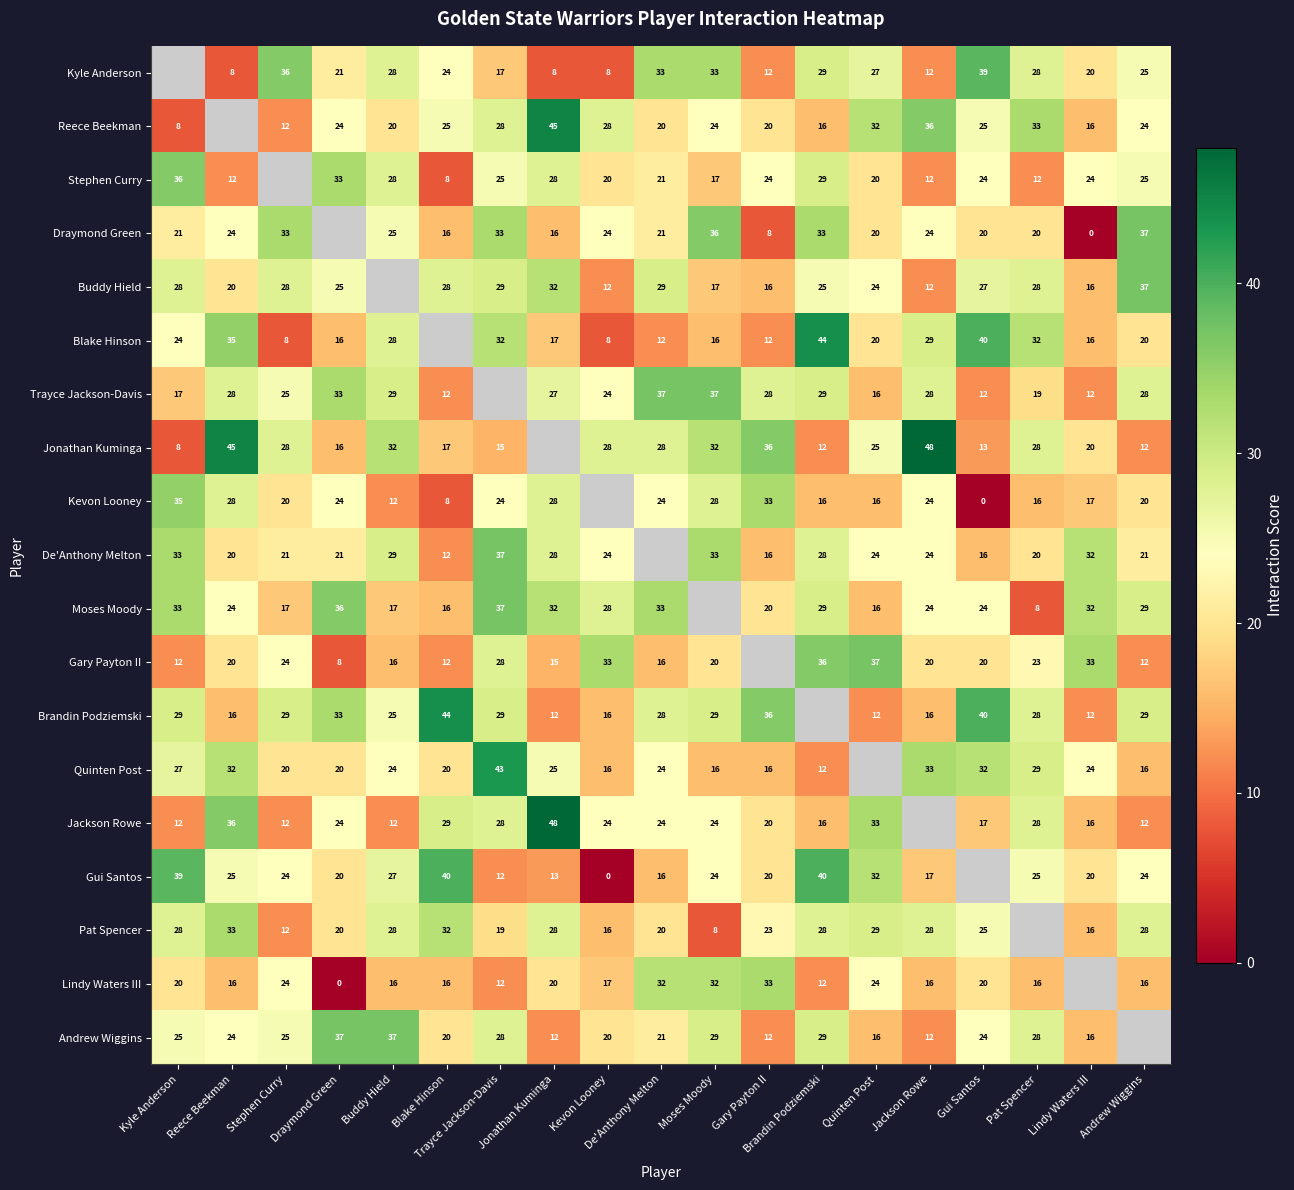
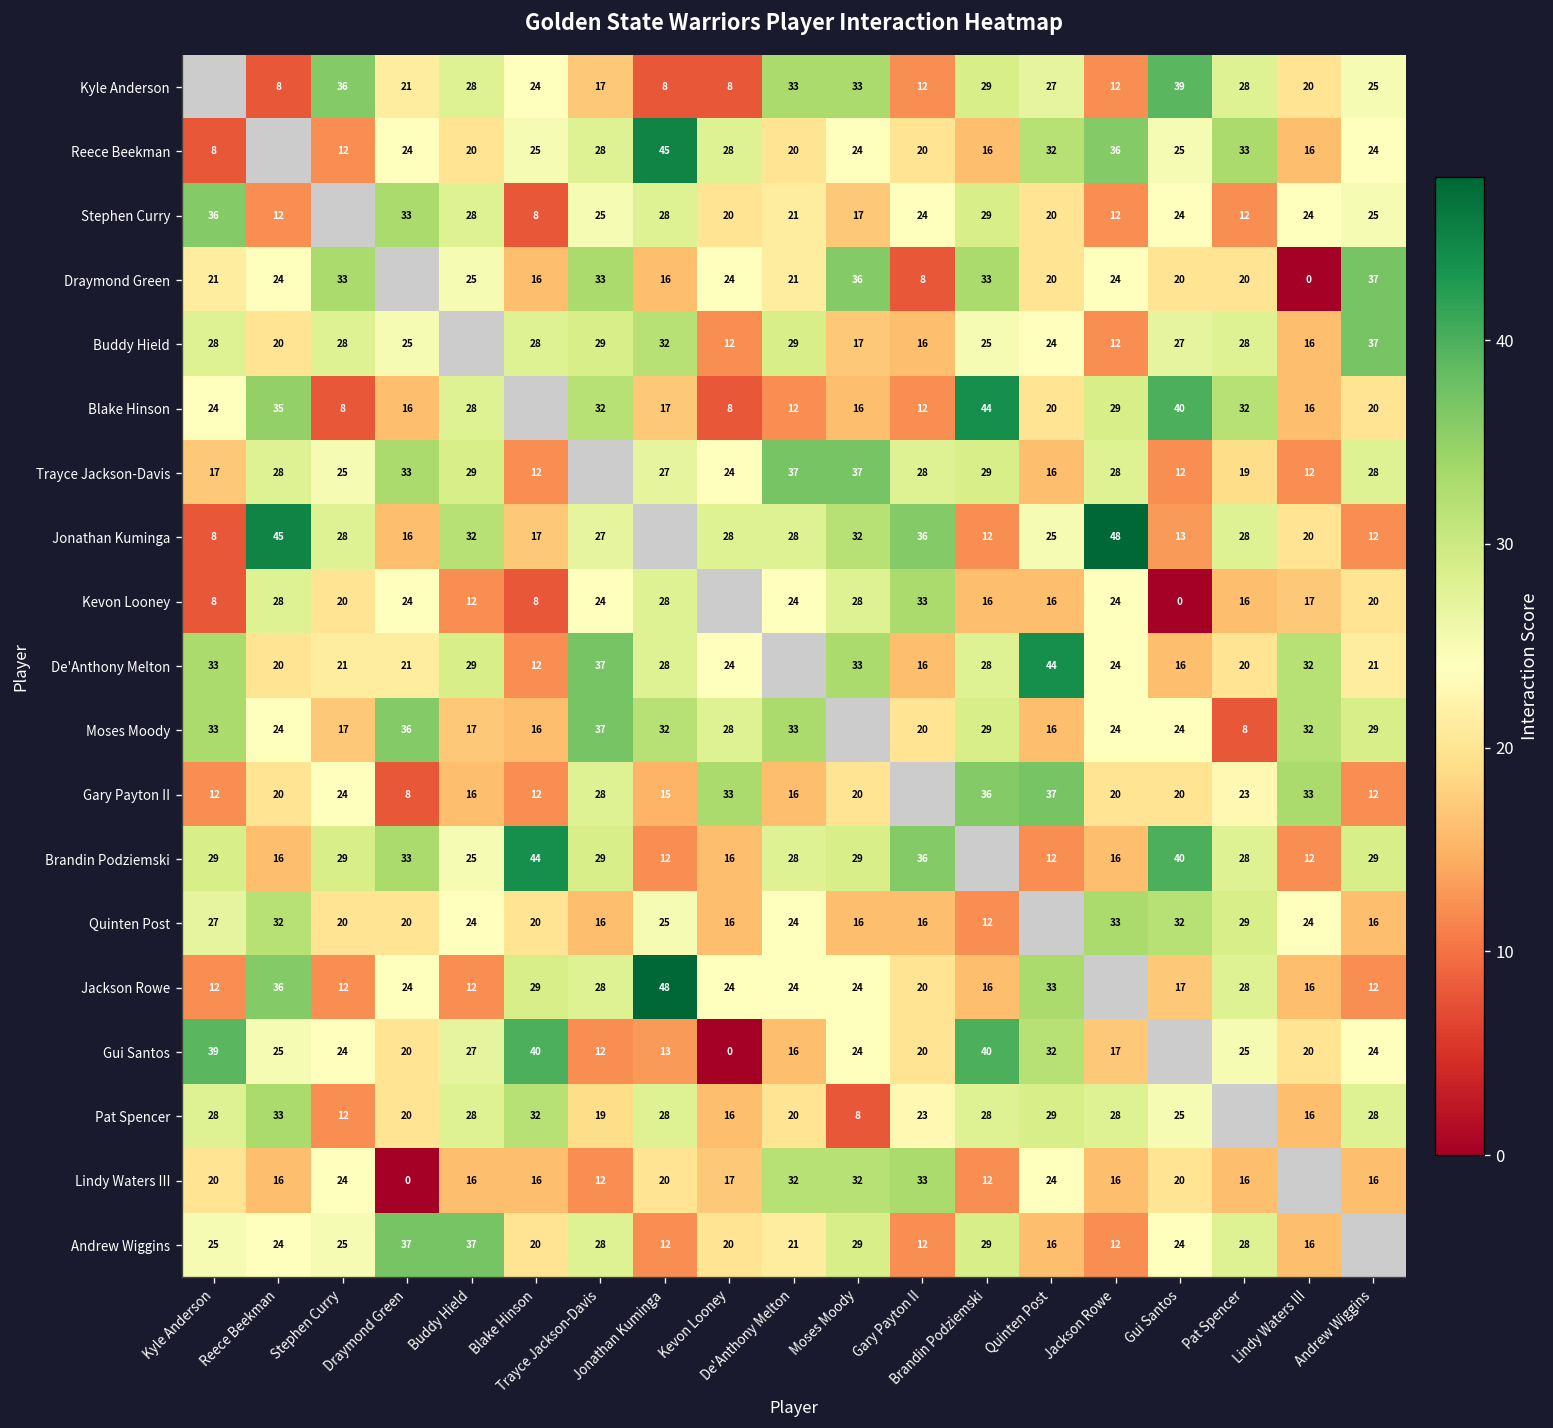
  {
    "Jonathan Kuminga": {
      "Kyle Anderson": 8,
      "Reece Beekman": 45,
      "Stephen Curry": 28,
      "Draymond Green": 16,
      "Buddy Hield": 32,
      "Blake Hinson": 17,
-     "Trayce Jackson-Davis": 15,
+     "Trayce Jackson-Davis": 27,
      "Kevon Looney": 28,
      "De'Anthony Melton": 28,
      "Moses Moody": 32,
      "Gary Payton II": 36,
      "Brandin Podziemski": 12,
      "Quinten Post": 25,
      "Jackson Rowe": 48,
      "Gui Santos": 13,
      "Pat Spencer": 28,
      "Lindy Waters III": 20,
      "Andrew Wiggins": 12
    },
    "Kevon Looney": {
-     "Kyle Anderson": 35,
+     "Kyle Anderson": 8,
      "Reece Beekman": 28,
      "Stephen Curry": 20,
      "Draymond Green": 24,
      "Buddy Hield": 12,
      "Blake Hinson": 8,
      "Trayce Jackson-Davis": 24,
      "Jonathan Kuminga": 28,
      "De'Anthony Melton": 24,
      "Moses Moody": 28,
      "Gary Payton II": 33,
      "Brandin Podziemski": 16,
      "Quinten Post": 16,
      "Jackson Rowe": 24,
      "Gui Santos": 0,
      "Pat Spencer": 16,
      "Lindy Waters III": 17,
      "Andrew Wiggins": 20
    },
    "De'Anthony Melton": {
      "Kyle Anderson": 33,
      "Reece Beekman": 20,
      "Stephen Curry": 21,
      "Draymond Green": 21,
      "Buddy Hield": 29,
      "Blake Hinson": 12,
      "Trayce Jackson-Davis": 37,
      "Jonathan Kuminga": 28,
      "Kevon Looney": 24,
      "Moses Moody": 33,
      "Gary Payton II": 16,
      "Brandin Podziemski": 28,
-     "Quinten Post": 24,
+     "Quinten Post": 44,
      "Jackson Rowe": 24,
      "Gui Santos": 16,
      "Pat Spencer": 20,
      "Lindy Waters III": 32,
      "Andrew Wiggins": 21
    },
    "Quinten Post": {
      "Kyle Anderson": 27,
      "Reece Beekman": 32,
      "Stephen Curry": 20,
      "Draymond Green": 20,
      "Buddy Hield": 24,
      "Blake Hinson": 20,
-     "Trayce Jackson-Davis": 43,
+     "Trayce Jackson-Davis": 16,
      "Jonathan Kuminga": 25,
      "Kevon Looney": 16,
      "De'Anthony Melton": 24,
      "Moses Moody": 16,
      "Gary Payton II": 16,
      "Brandin Podziemski": 12,
      "Jackson Rowe": 33,
      "Gui Santos": 32,
      "Pat Spencer": 29,
      "Lindy Waters III": 24,
      "Andrew Wiggins": 16
    }
  }
